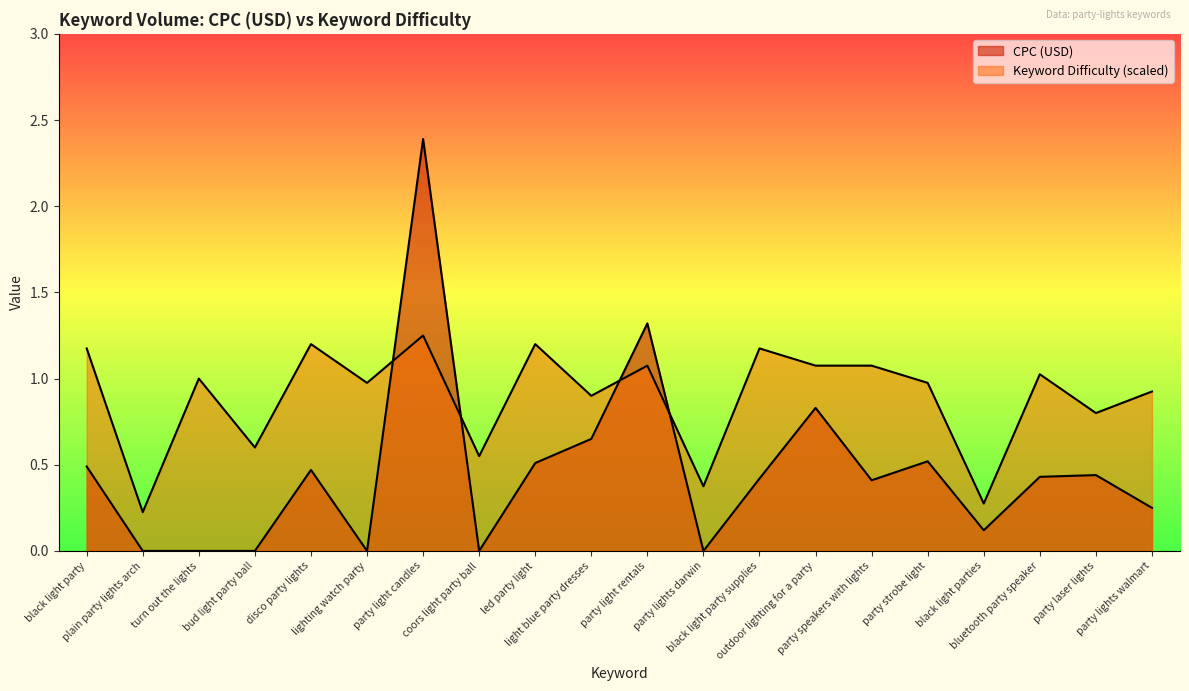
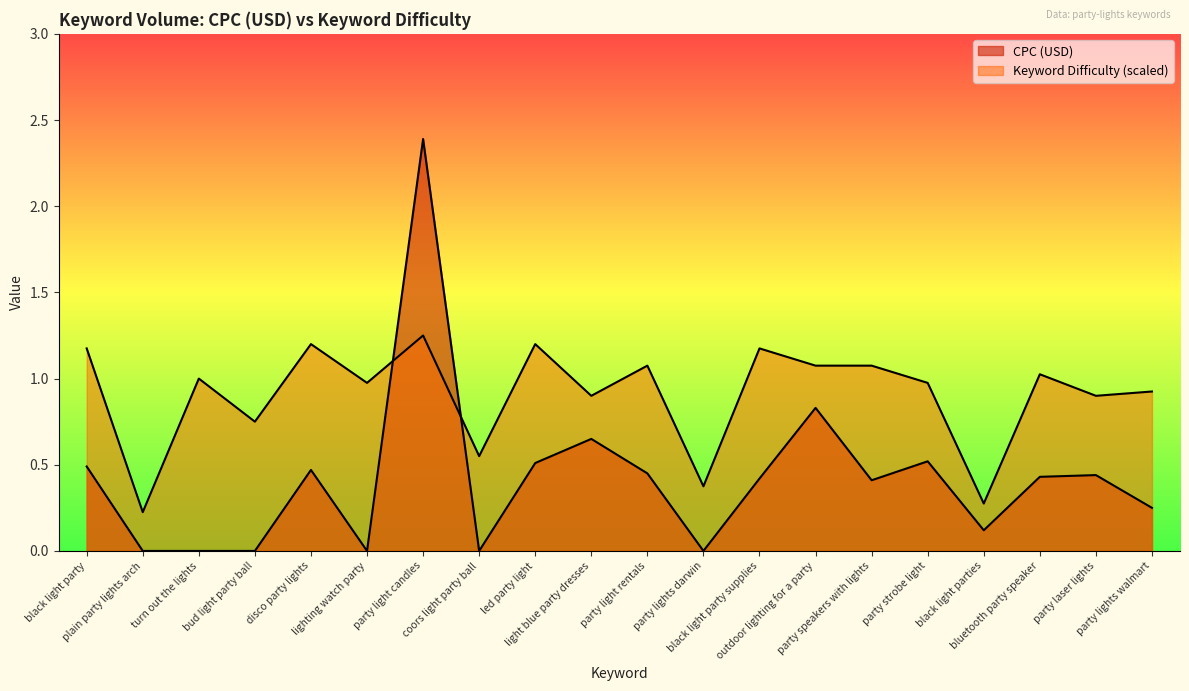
  {
    "CPC (USD)": {
      "black light party": 0.49,
      "plain party lights arch": 0.00,
      "turn out the lights": 0.00,
      "bud light party ball": 0.00,
      "disco party lights": 0.47,
      "lighting watch party": 0.00,
      "party light candles": 2.39,
      "coors light party ball": 0.00,
      "led party light": 0.51,
      "light blue party dresses": 0.65,
-     "party light rentals": 1.32,
+     "party light rentals": 0.45,
      "party lights darwin": 0.00,
      "black light party supplies": 0.42,
      "outdoor lighting for a party": 0.83,
      "party speakers with lights": 0.41,
      "party strobe light": 0.52,
      "black light parties": 0.12,
      "bluetooth party speaker": 0.43,
      "party laser lights": 0.44,
      "party lights walmart": 0.25
    },
    "Keyword Difficulty (scaled)": {
      "black light party": 1.17,
      "plain party lights arch": 0.22,
      "turn out the lights": 1.00,
-     "bud light party ball": 0.60,
+     "bud light party ball": 0.75,
      "disco party lights": 1.20,
      "lighting watch party": 0.98,
      "party light candles": 1.25,
      "coors light party ball": 0.55,
      "led party light": 1.20,
      "light blue party dresses": 0.90,
      "party light rentals": 1.08,
      "party lights darwin": 0.38,
      "black light party supplies": 1.17,
      "outdoor lighting for a party": 1.08,
      "party speakers with lights": 1.08,
      "party strobe light": 0.98,
      "black light parties": 0.28,
      "bluetooth party speaker": 1.03,
-     "party laser lights": 0.80,
+     "party laser lights": 0.90,
      "party lights walmart": 0.93
    }
  }
